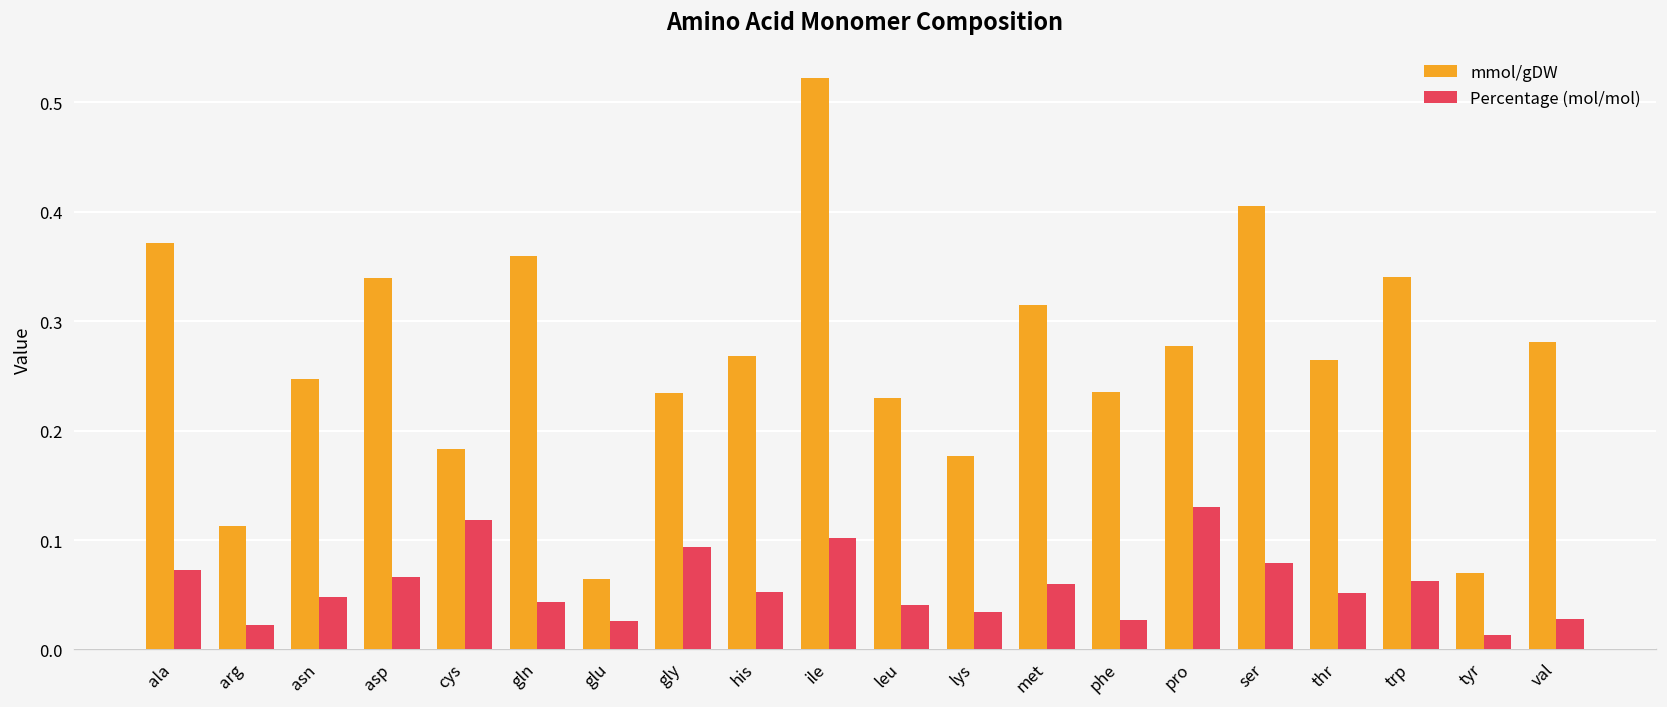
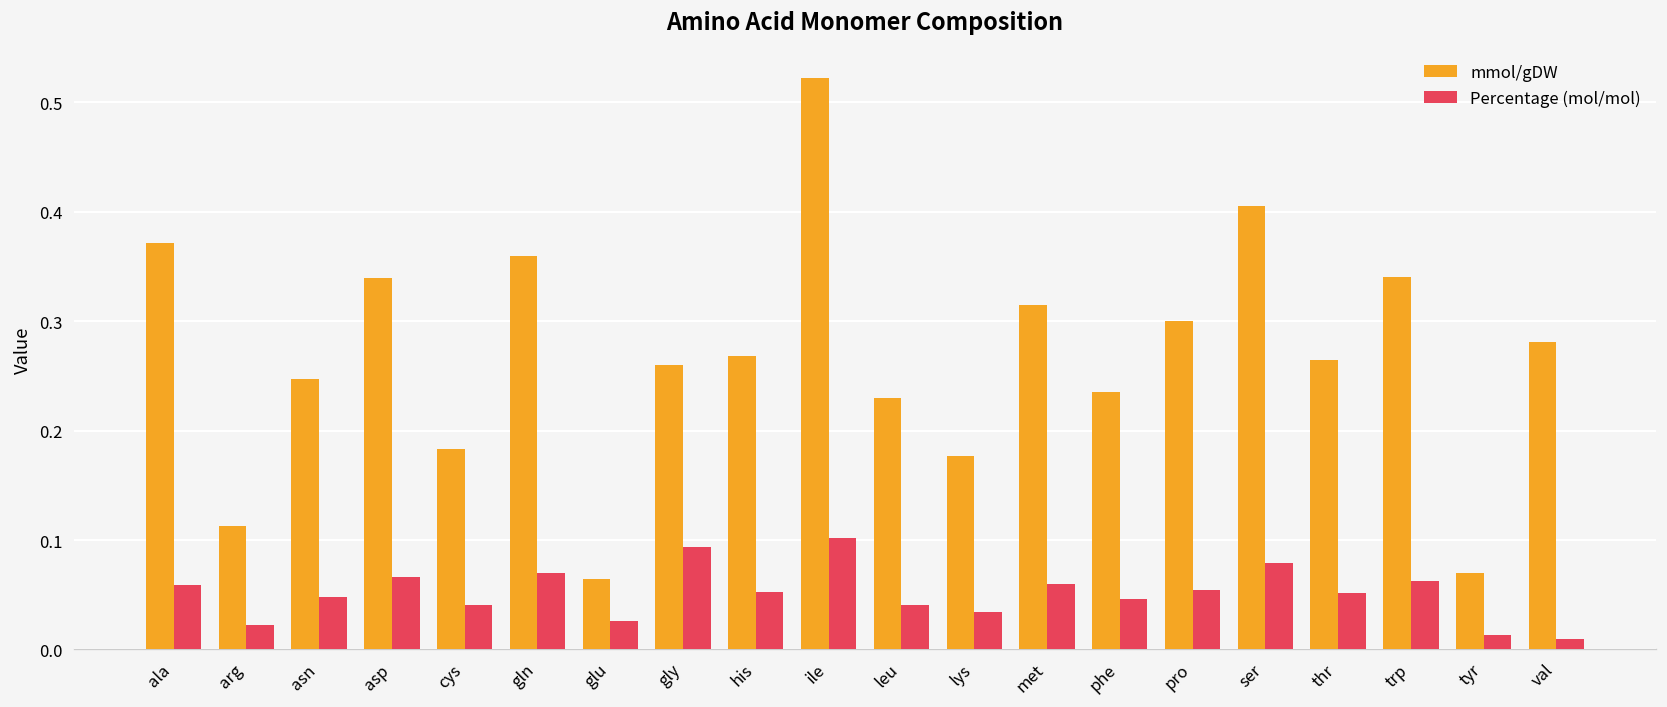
  {
    "mmol/gDW": {
      "ala": 0.37,
      "arg": 0.11,
      "asn": 0.25,
      "asp": 0.34,
      "cys": 0.18,
      "gln": 0.36,
      "glu": 0.06,
-     "gly": 0.23,
+     "gly": 0.26,
      "his": 0.27,
      "ile": 0.52,
      "leu": 0.23,
      "lys": 0.18,
      "met": 0.31,
      "phe": 0.23,
-     "pro": 0.28,
+     "pro": 0.30,
      "ser": 0.41,
      "thr": 0.26,
      "trp": 0.34,
      "tyr": 0.07,
      "val": 0.28
    },
    "Percentage (mol/mol)": {
-     "ala": 0.07,
+     "ala": 0.06,
      "arg": 0.02,
      "asn": 0.05,
      "asp": 0.07,
-     "cys": 0.12,
-     "gln": 0.04,
+     "cys": 0.04,
+     "gln": 0.07,
      "glu": 0.03,
      "gly": 0.09,
      "his": 0.05,
      "ile": 0.10,
      "leu": 0.04,
      "lys": 0.03,
      "met": 0.06,
-     "phe": 0.03,
-     "pro": 0.13,
+     "phe": 0.05,
+     "pro": 0.05,
      "ser": 0.08,
      "thr": 0.05,
      "trp": 0.06,
      "tyr": 0.01,
-     "val": 0.03
+     "val": 0.01
    }
  }
